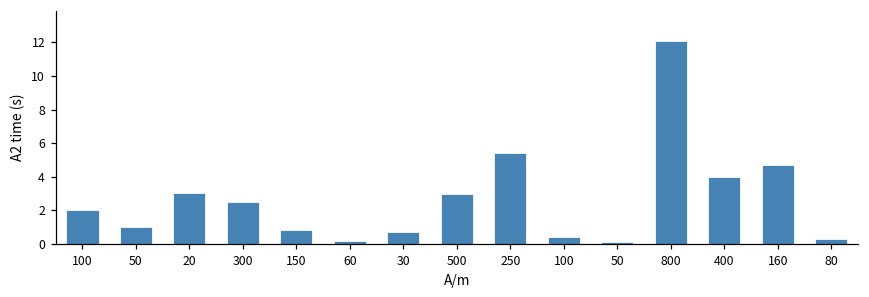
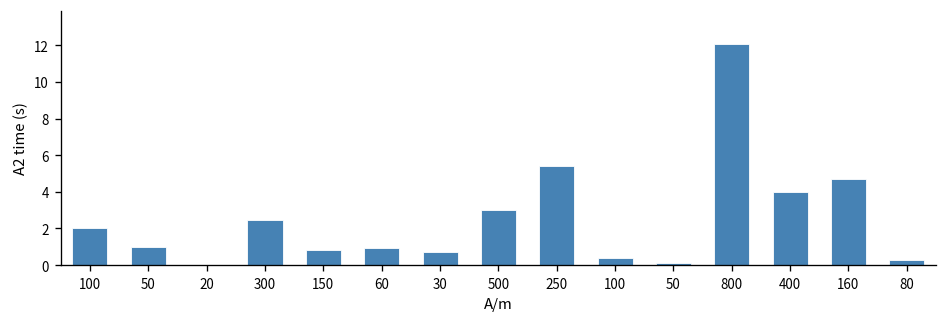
  {
-   "20": 3.0,
+   "20": 0.0,
    "300": 2.5,
    "150": 0.8,
-   "60": 0.2,
+   "60": 0.9,
    "30": 0.7,
    "500": 3.0,
    "250": 5.4,
    "800": 12.1,
    "400": 4.0,
    "160": 4.7,
    "80": 0.3
  }
